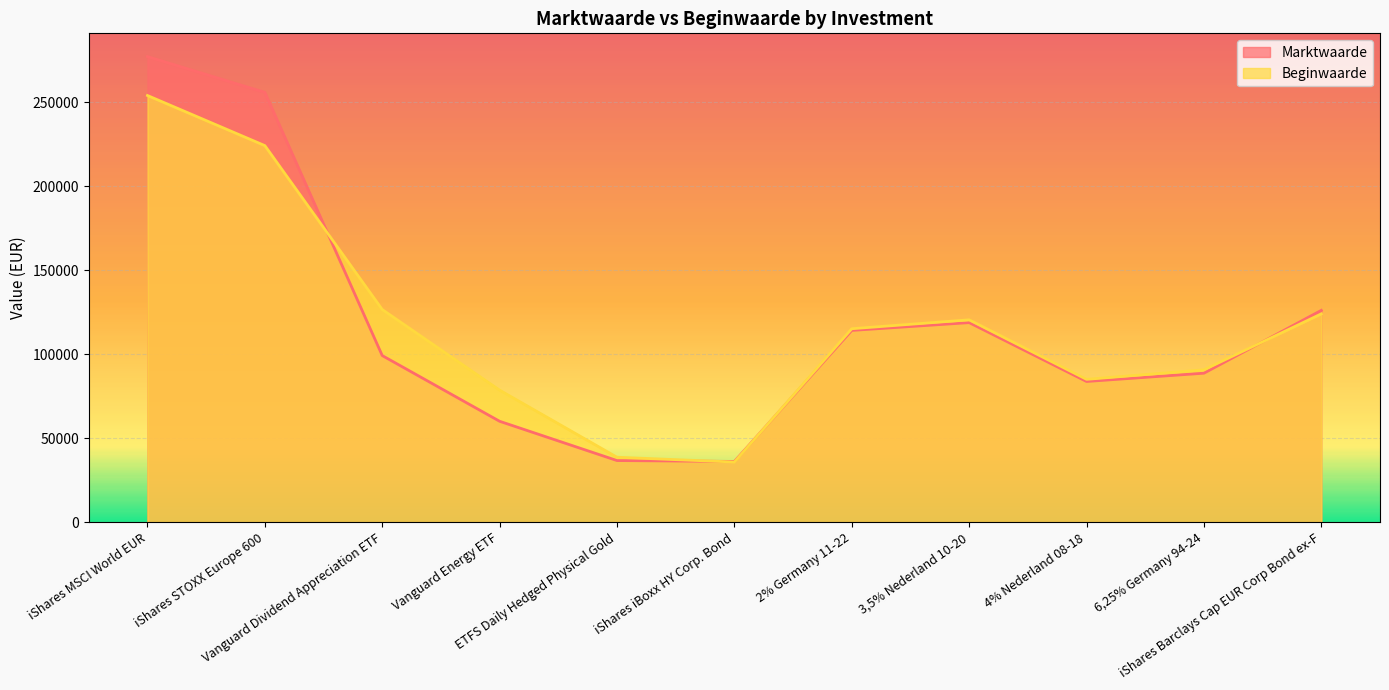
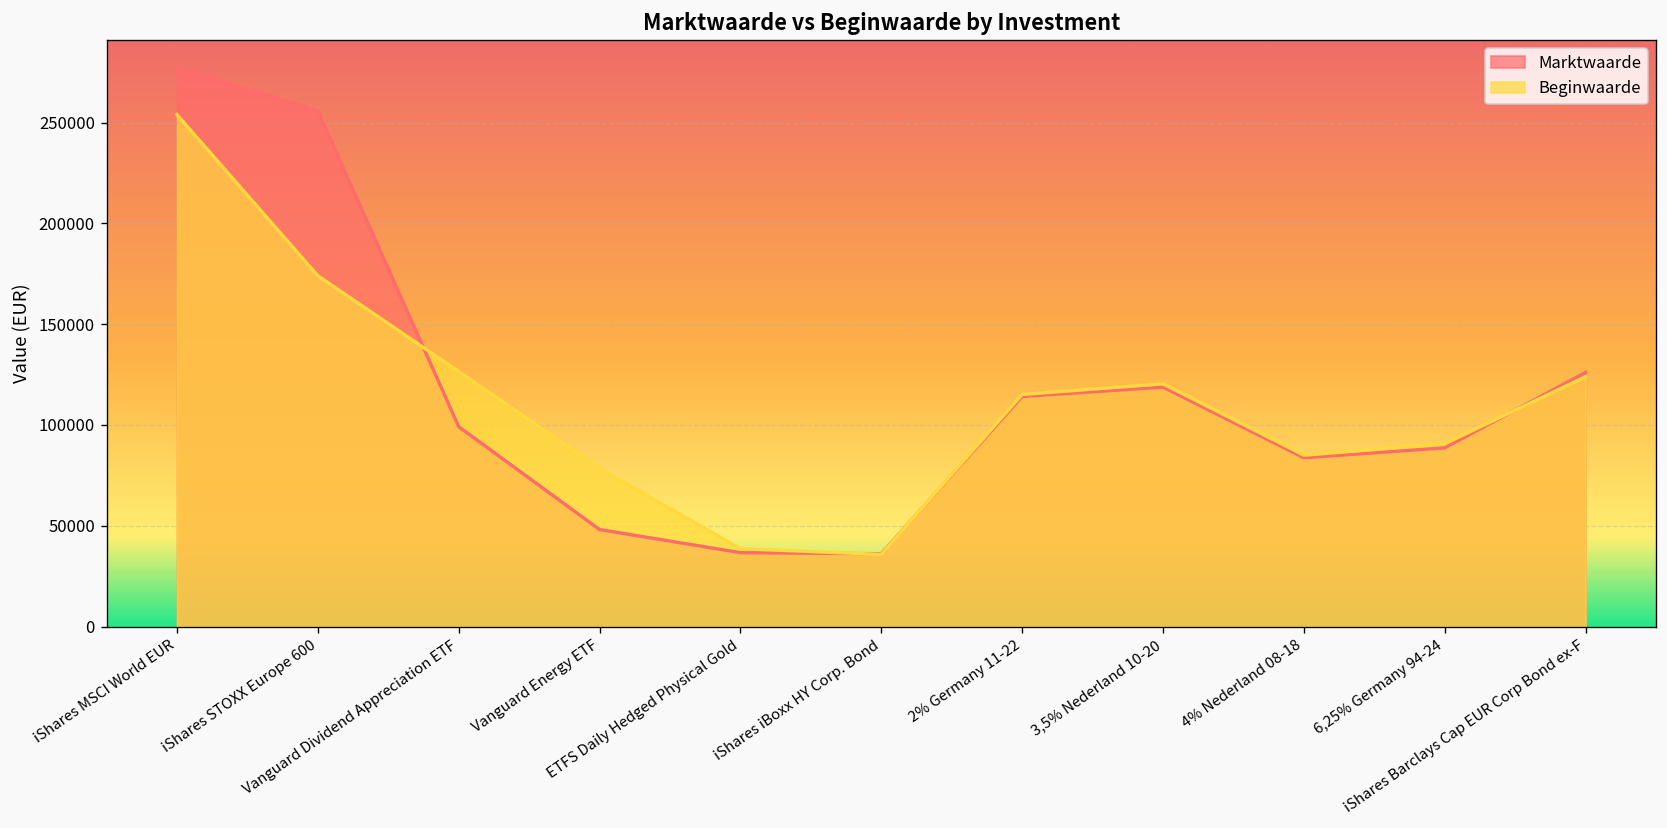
  {
    "Marktwaarde": {
      "iShares MSCI World EUR": 277000,
      "iShares STOXX Europe 600": 256000,
      "Vanguard Dividend Appreciation ETF": 99000,
-     "Vanguard Energy ETF": 60000,
+     "Vanguard Energy ETF": 48000,
      "ETFS Daily Hedged Physical Gold": 37000,
      "3,5% Nederland 10-20": 119000,
      "6,25% Germany 94-24": 89000,
      "iShares Barclays Cap EUR Corp Bond ex-F": 126000
    },
    "Beginwaarde": {
      "iShares MSCI World EUR": 254000,
-     "iShares STOXX Europe 600": 224000,
+     "iShares STOXX Europe 600": 174000,
      "Vanguard Dividend Appreciation ETF": 127000,
      "Vanguard Energy ETF": 79000,
      "ETFS Daily Hedged Physical Gold": 39000,
      "3,5% Nederland 10-20": 120000,
      "6,25% Germany 94-24": 91000,
      "iShares Barclays Cap EUR Corp Bond ex-F": 124000
    }
  }
